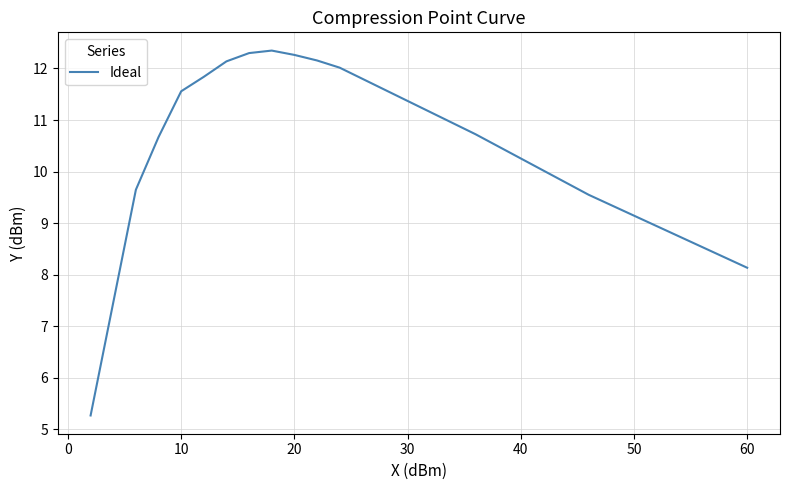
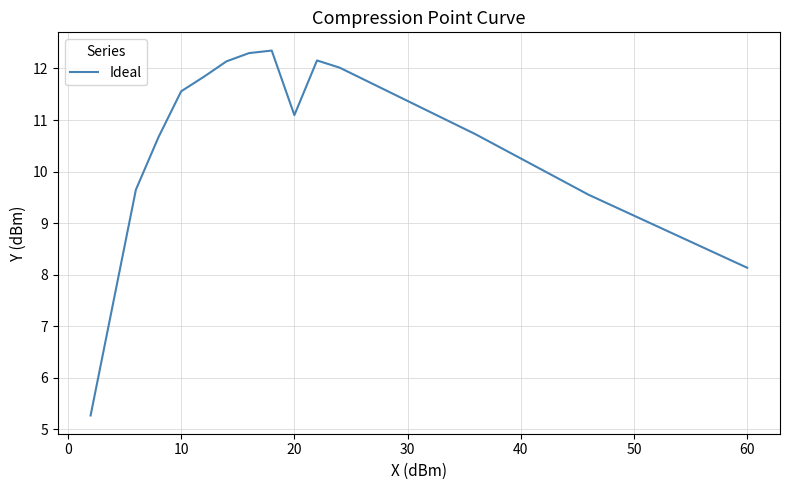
  {
    "10": 11.6,
-   "20": 12.3,
+   "20": 11.1,
    "60": 8.1
  }
